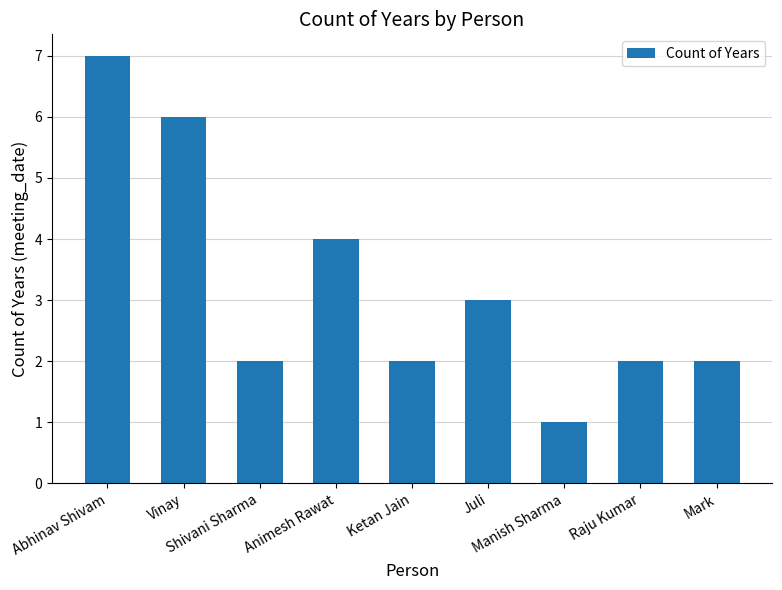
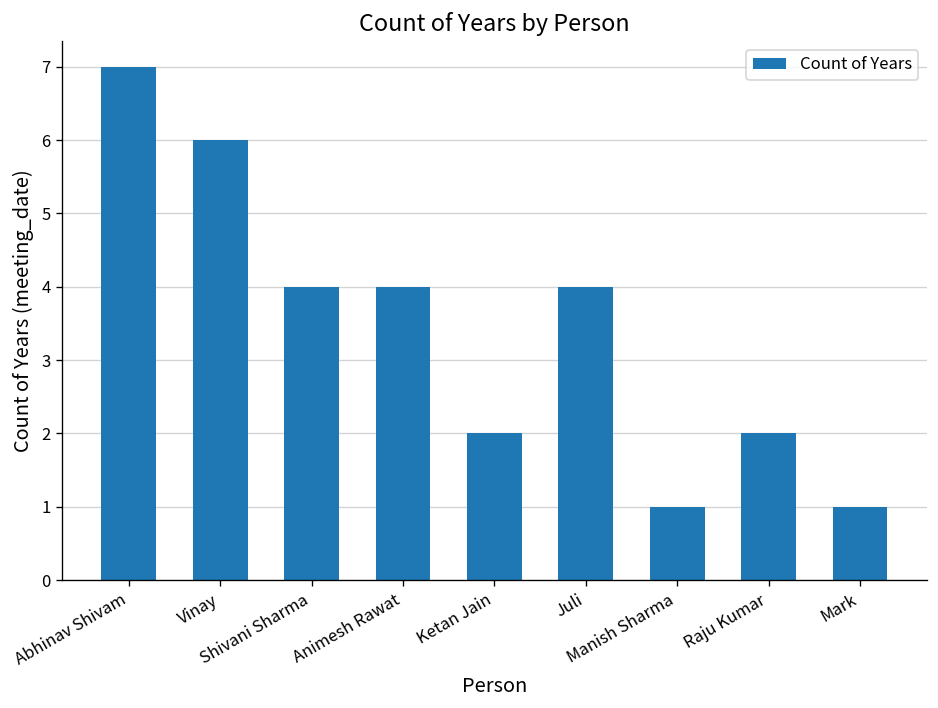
  {
    "Abhinav Shivam": 7,
    "Vinay": 6,
-   "Shivani Sharma": 2,
+   "Shivani Sharma": 4,
    "Animesh Rawat": 4,
    "Ketan Jain": 2,
-   "Juli": 3,
+   "Juli": 4,
    "Manish Sharma": 1,
    "Raju Kumar": 2,
-   "Mark": 2
+   "Mark": 1
  }
